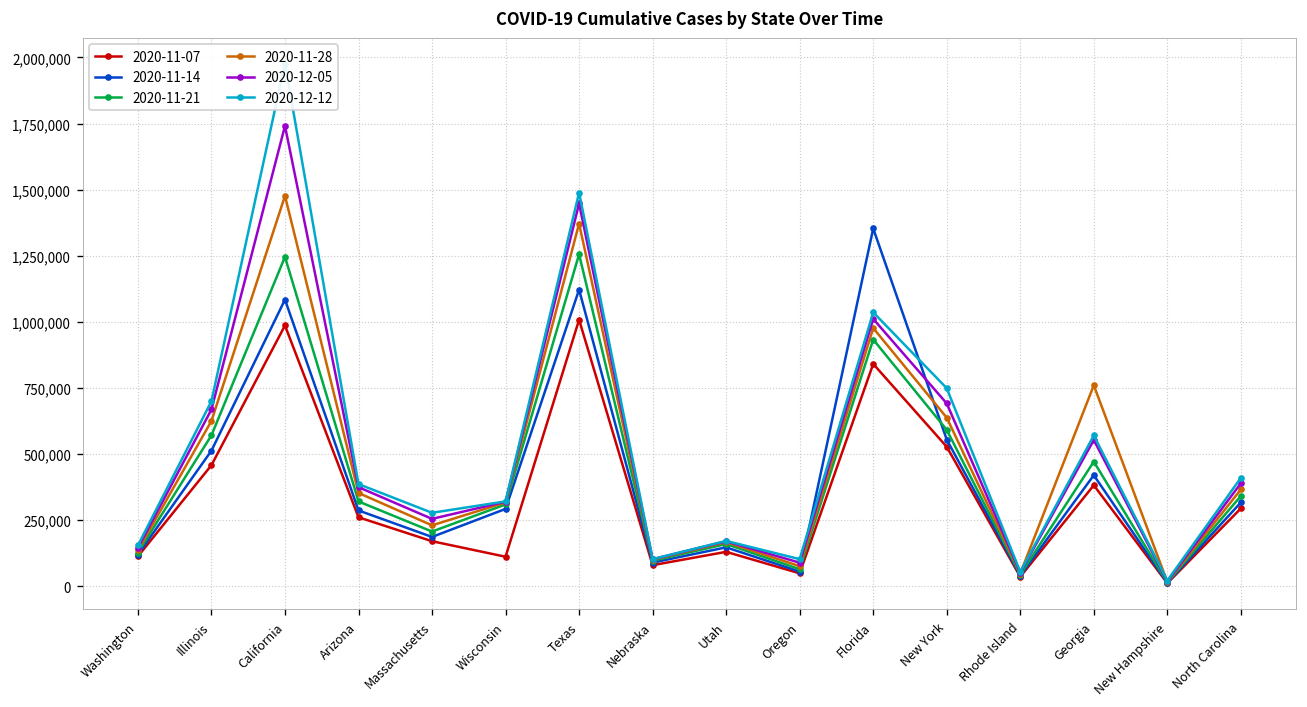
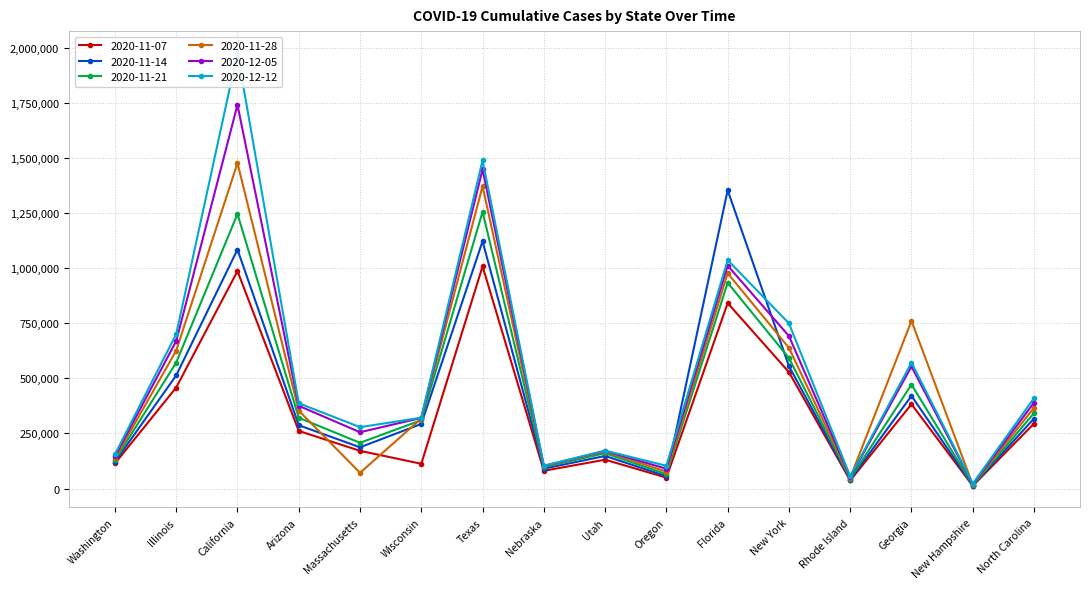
  {
    "2020-11-07": {
      "Illinois": "460,000",
      "California": "990,000",
      "Arizona": "260,000",
      "Massachusetts": "170,000",
      "Wisconsin": "110,000",
      "Texas": "1,010,000",
      "Utah": "130,000",
      "Florida": "840,000",
      "New York": "530,000",
      "Georgia": "380,000",
      "North Carolina": "290,000"
    },
    "2020-11-14": {
      "Illinois": "510,000",
      "California": "1,080,000",
      "Arizona": "290,000",
      "Massachusetts": "190,000",
      "Wisconsin": "290,000",
      "Texas": "1,120,000",
      "Utah": "150,000",
      "Florida": "1,350,000",
      "New York": "560,000",
      "Georgia": "420,000",
      "North Carolina": "320,000"
    },
    "2020-11-21": {
      "Illinois": "570,000",
      "California": "1,250,000",
      "Arizona": "320,000",
      "Massachusetts": "210,000",
      "Texas": "1,260,000",
      "Florida": "930,000",
      "New York": "590,000",
      "Georgia": "470,000",
      "North Carolina": "340,000"
    },
    "2020-11-28": {
      "Illinois": "630,000",
      "California": "1,480,000",
      "Arizona": "350,000",
-     "Massachusetts": "230,000",
+     "Massachusetts": "70,000",
      "Texas": "1,370,000",
      "Oregon": "80,000",
      "Florida": "980,000",
      "New York": "640,000",
      "Georgia": "760,000",
      "North Carolina": "370,000"
    },
    "2020-12-05": {
      "Illinois": "670,000",
      "California": "1,740,000",
      "Massachusetts": "260,000",
      "Texas": "1,450,000",
      "Oregon": "90,000",
      "Florida": "1,010,000",
      "New York": "690,000",
      "Georgia": "550,000",
      "North Carolina": "390,000"
    },
    "2020-12-12": {
      "Illinois": "700,000",
      "Massachusetts": "280,000",
      "Texas": "1,490,000",
      "Oregon": "100,000",
      "Florida": "1,040,000",
      "New York": "750,000",
      "Georgia": "570,000",
      "North Carolina": "410,000"
    }
  }
